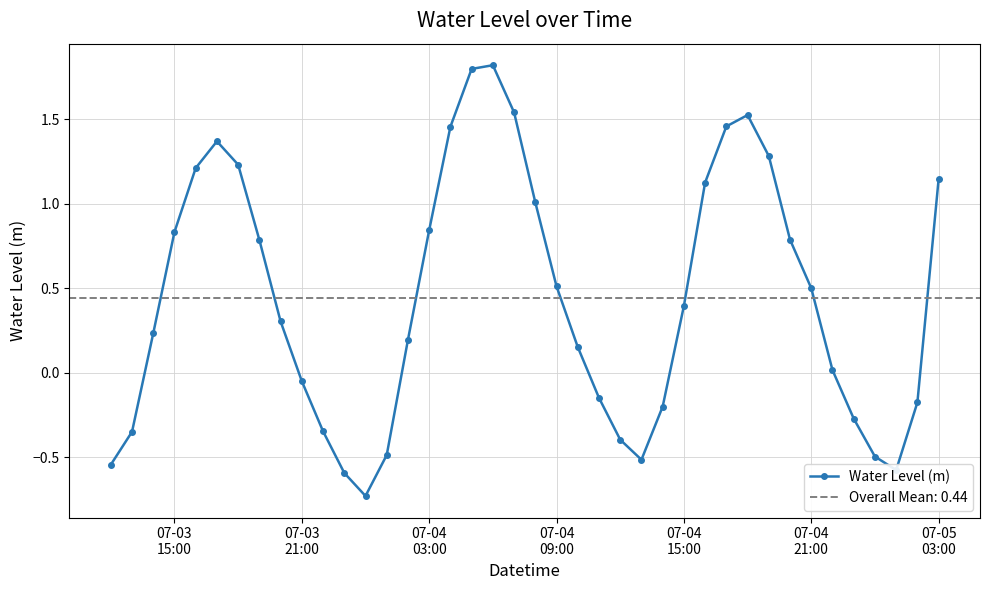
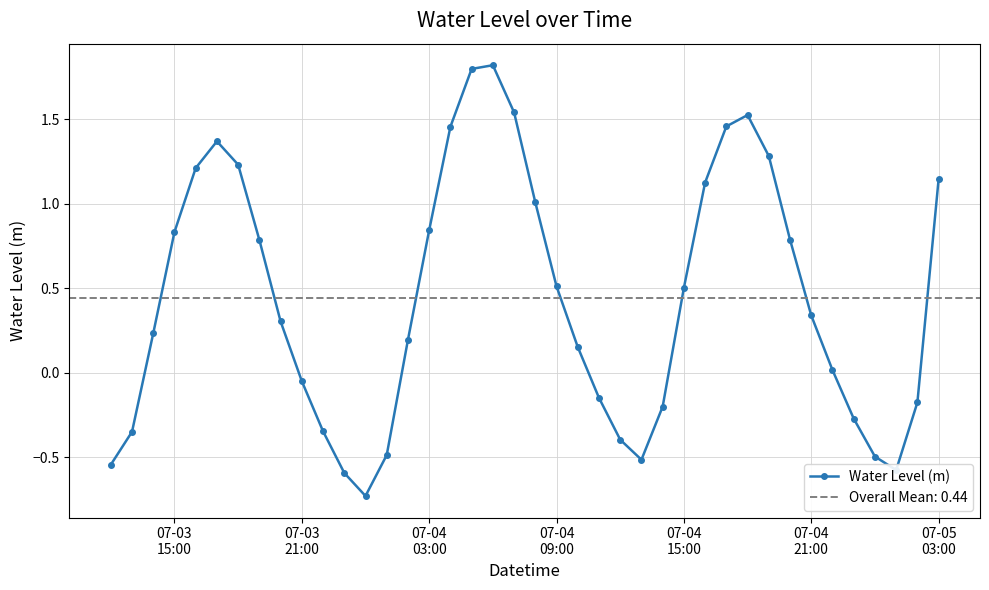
  {
    "07-03 15:00": 0.83,
    "07-03 21:00": -0.05,
    "07-04 03:00": 0.85,
    "07-04 09:00": 0.51,
-   "07-04 15:00": 0.40,
-   "07-04 21:00": 0.50,
+   "07-04 15:00": 0.50,
+   "07-04 21:00": 0.34,
    "07-05 03:00": 1.15
  }
